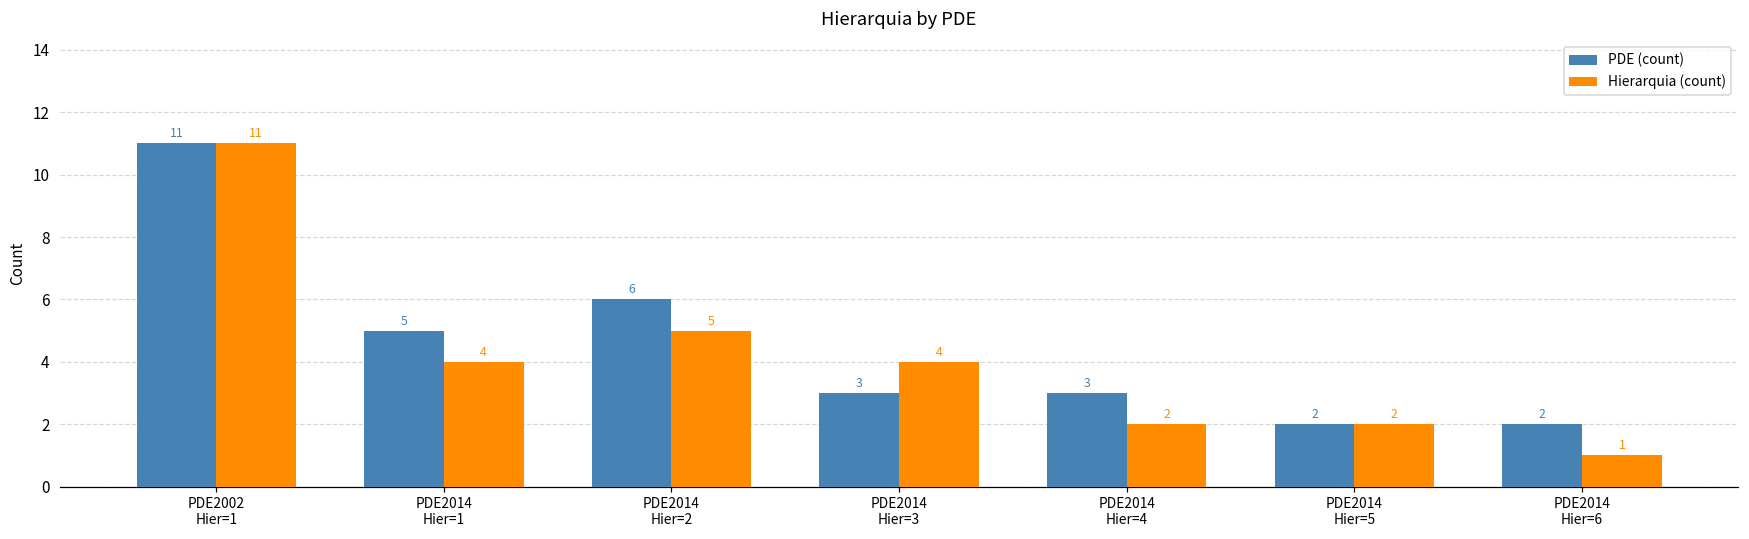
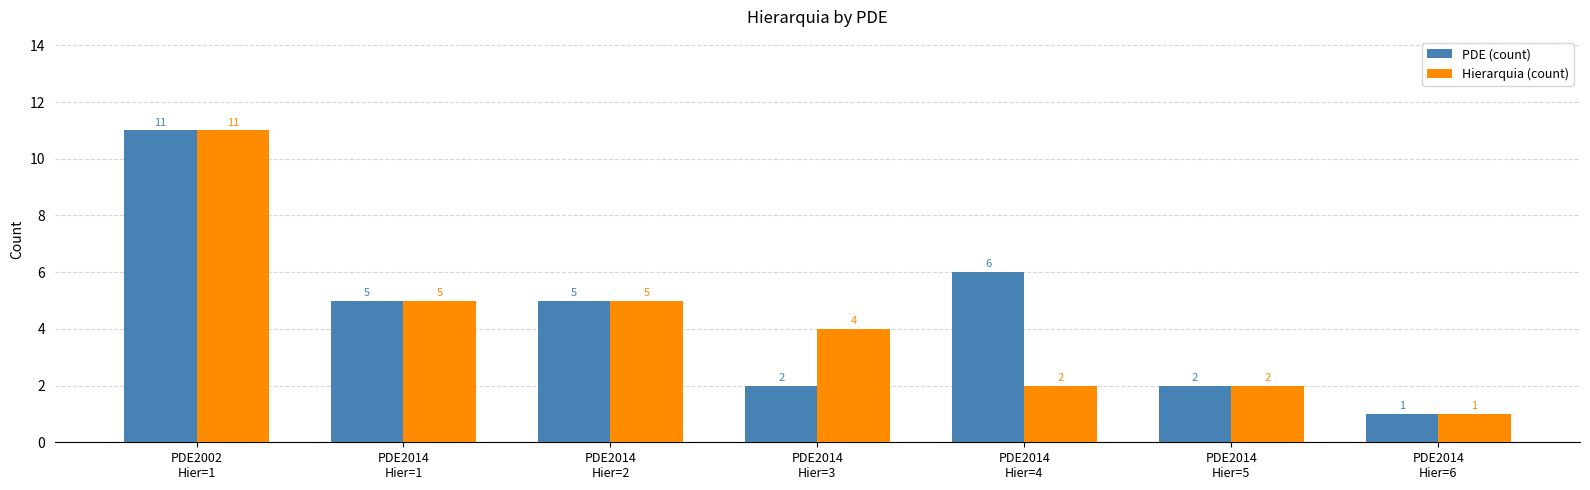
  {
    "PDE (count)": {
      "PDE2002 Hier=1": 11,
      "PDE2014 Hier=1": 5,
-     "PDE2014 Hier=2": 6,
-     "PDE2014 Hier=3": 3,
-     "PDE2014 Hier=4": 3,
+     "PDE2014 Hier=2": 5,
+     "PDE2014 Hier=3": 2,
+     "PDE2014 Hier=4": 6,
      "PDE2014 Hier=5": 2,
-     "PDE2014 Hier=6": 2
+     "PDE2014 Hier=6": 1
    },
    "Hierarquia (count)": {
      "PDE2002 Hier=1": 11,
-     "PDE2014 Hier=1": 4,
+     "PDE2014 Hier=1": 5,
      "PDE2014 Hier=2": 5,
      "PDE2014 Hier=3": 4,
      "PDE2014 Hier=4": 2,
      "PDE2014 Hier=5": 2,
      "PDE2014 Hier=6": 1
    }
  }
